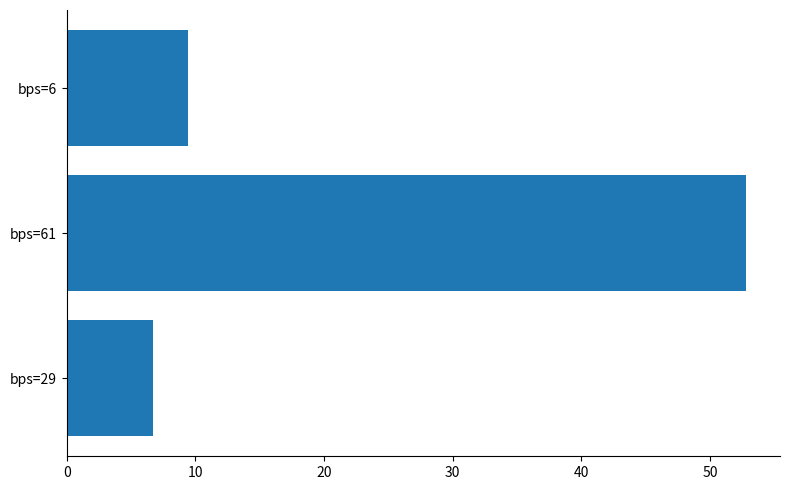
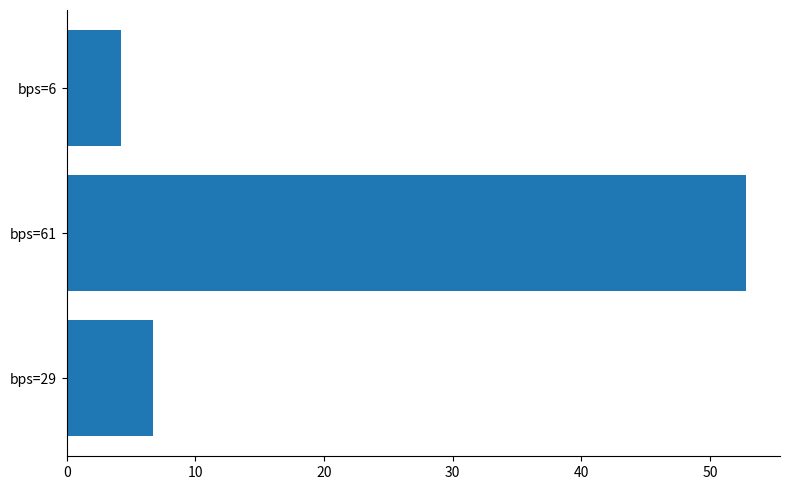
  {
-   "bps=6": 9.4,
+   "bps=6": 4.2,
    "bps=61": 52.8,
    "bps=29": 6.7
  }
